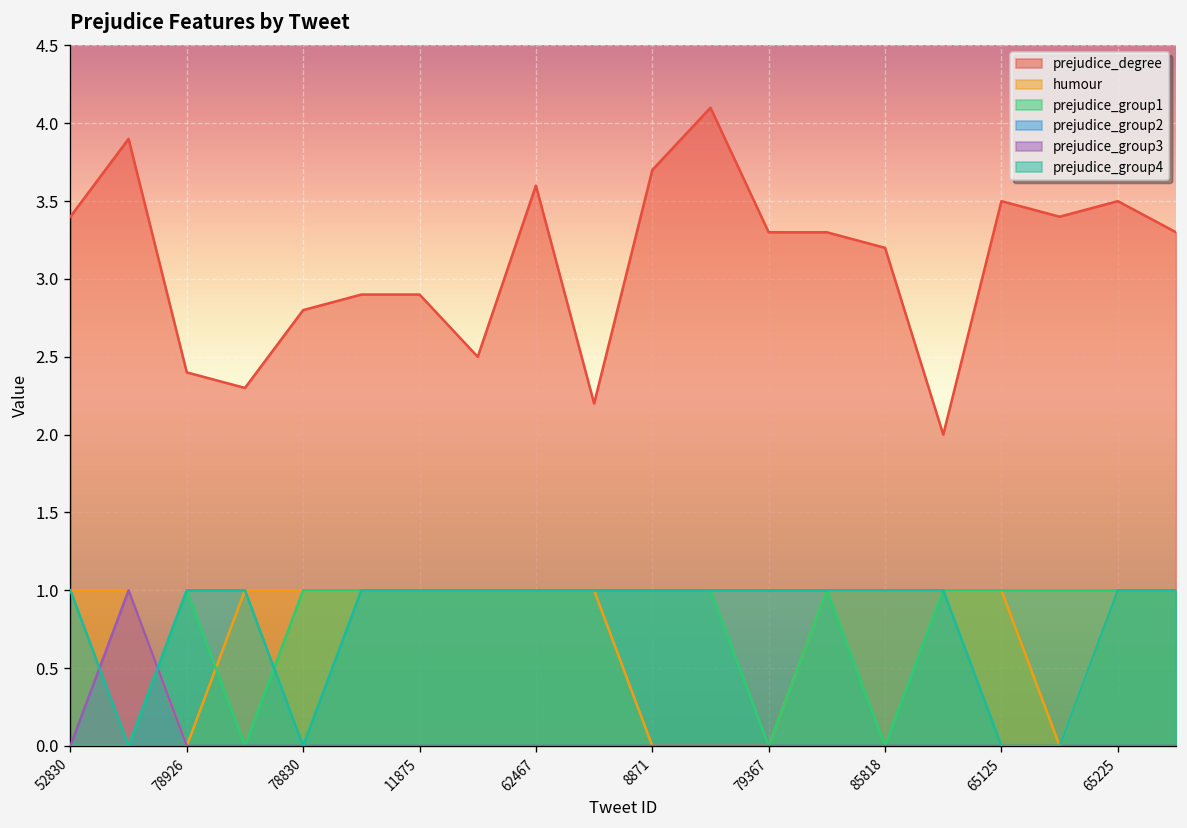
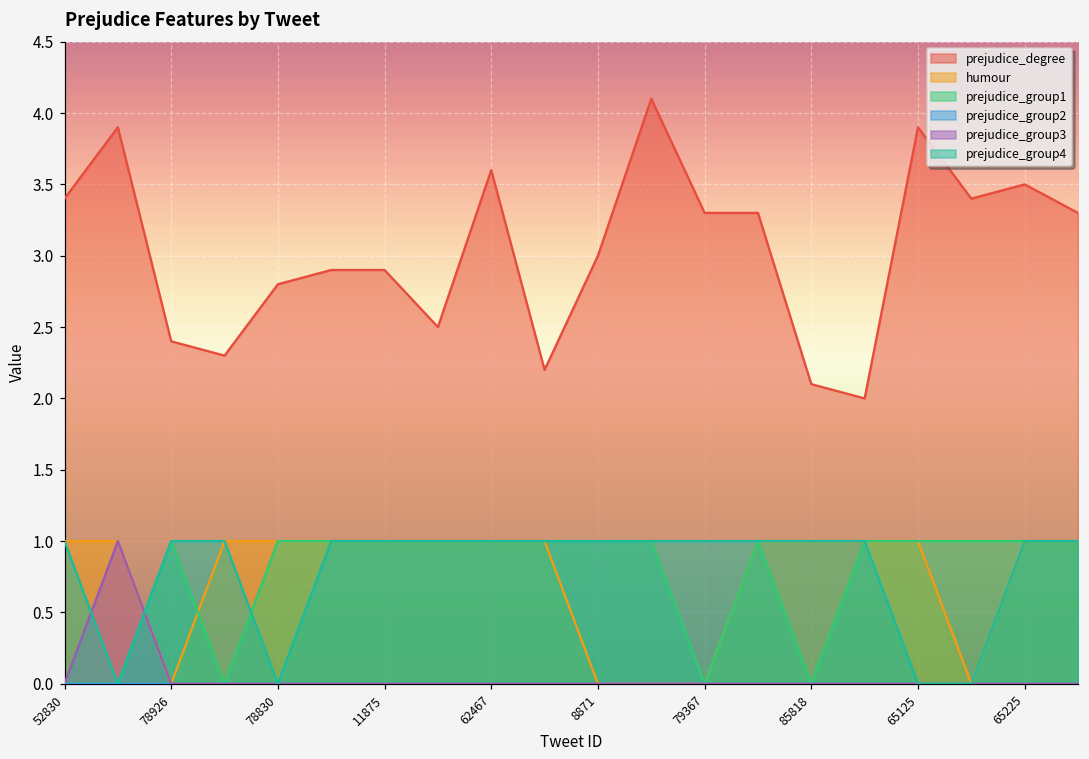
  {
    "prejudice_degree": {
      "52830": 3.4,
      "78926": 2.4,
      "78830": 2.8,
      "11875": 2.9,
      "62467": 3.6,
-     "8871": 3.7,
+     "8871": 3.0,
      "79367": 3.3,
-     "85818": 3.2,
-     "65125": 3.5,
+     "85818": 2.1,
+     "65125": 3.9,
      "65225": 3.5
    }
  }
